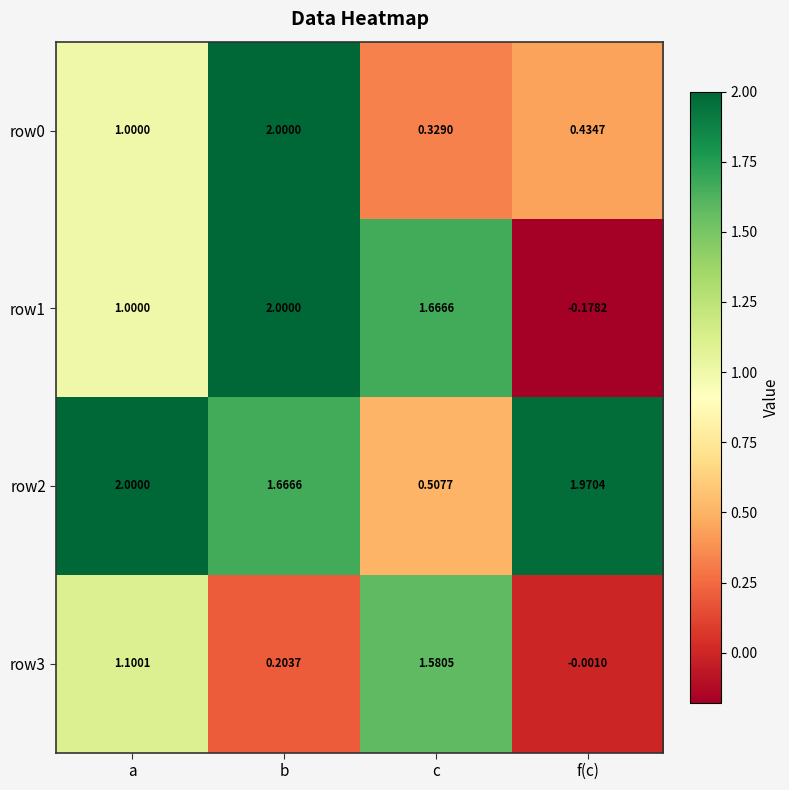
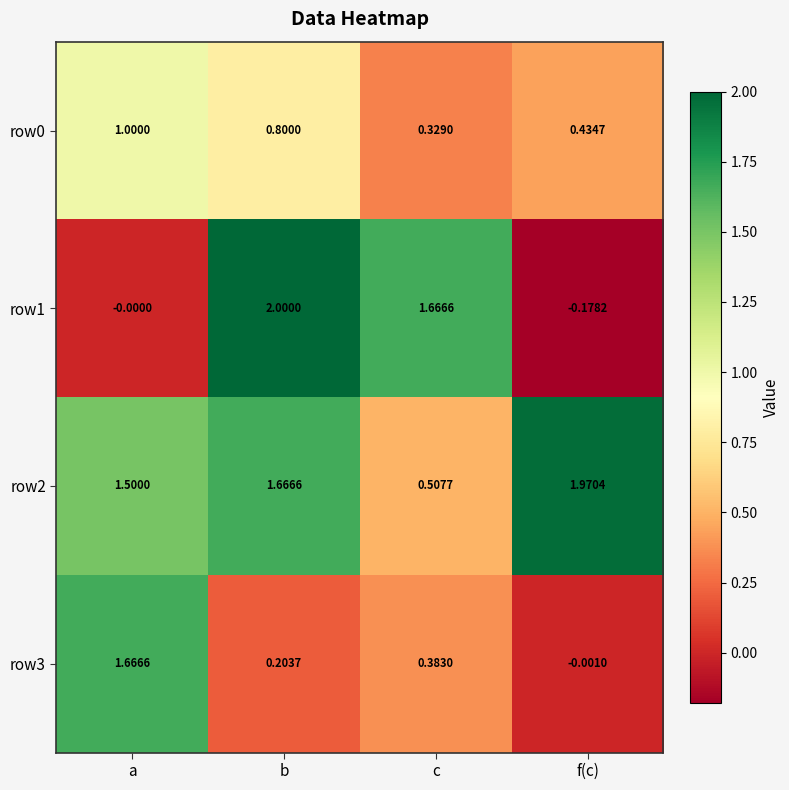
  {
    "row0": {
      "a": 1.0000,
-     "b": 2.0000,
+     "b": 0.8000,
      "c": 0.3290,
      "f(c)": 0.4347
    },
    "row1": {
-     "a": 1.0000,
+     "a": -0.0000,
      "b": 2.0000,
      "c": 1.6666,
      "f(c)": -0.1782
    },
    "row2": {
-     "a": 2.0000,
+     "a": 1.5000,
      "b": 1.6666,
      "c": 0.5077,
      "f(c)": 1.9704
    },
    "row3": {
-     "a": 1.1001,
+     "a": 1.6666,
      "b": 0.2037,
-     "c": 1.5805,
+     "c": 0.3830,
      "f(c)": -0.0010
    }
  }
